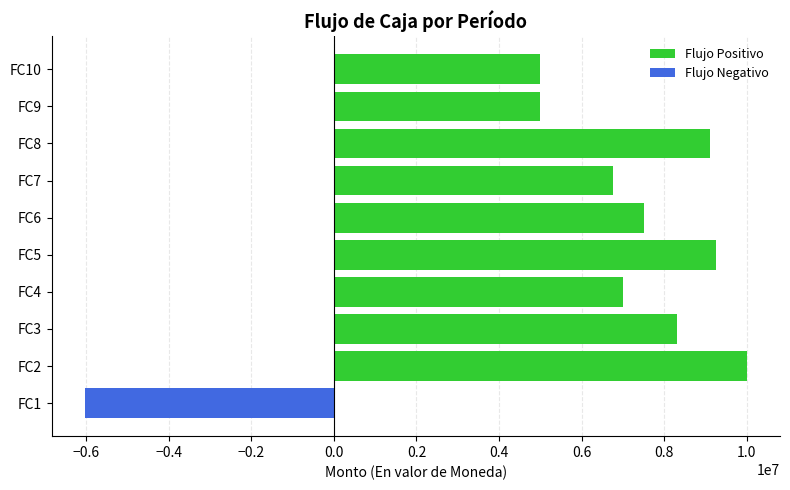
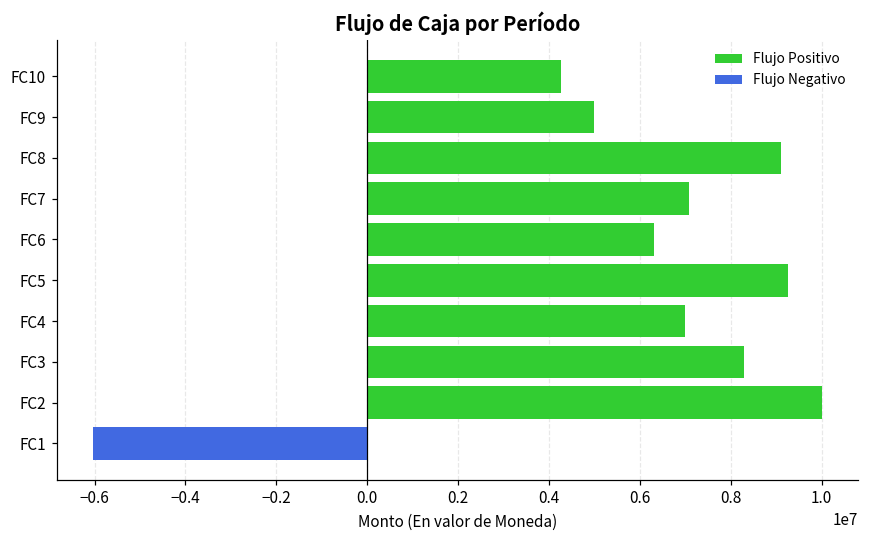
  {
    "Flujo Positivo": {
-     "FC10": 5000000,
+     "FC10": 4300000,
      "FC9": 5000000,
      "FC8": 9100000,
-     "FC7": 6800000,
-     "FC6": 7500000,
+     "FC7": 7100000,
+     "FC6": 6300000,
      "FC5": 9300000,
      "FC4": 7000000,
      "FC3": 8300000,
      "FC2": 10000000,
      "FC1": 0
    },
    "Flujo Negativo": {
      "FC10": 0,
      "FC9": 0,
      "FC8": 0,
      "FC7": 0,
      "FC6": 0,
      "FC5": 0,
      "FC4": 0,
      "FC3": 0,
      "FC2": 0,
      "FC1": -6000000
    }
  }
